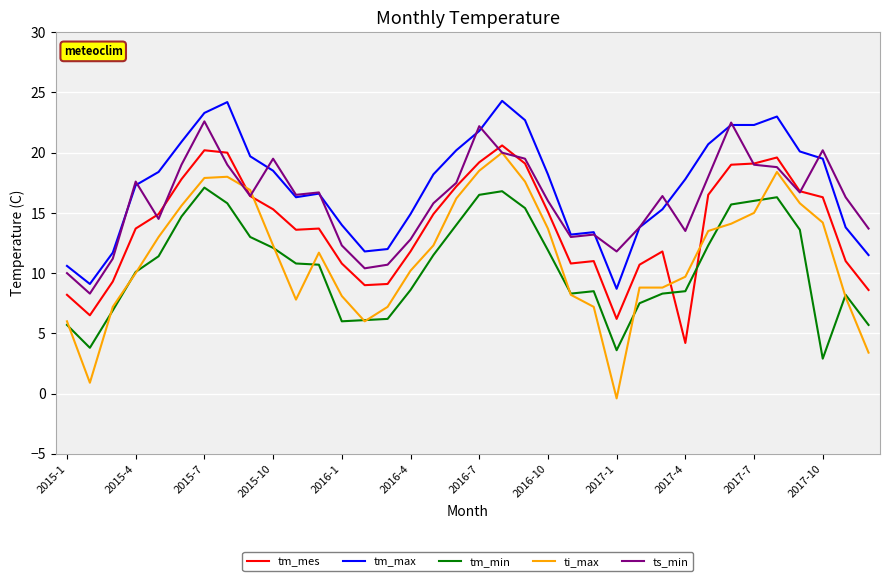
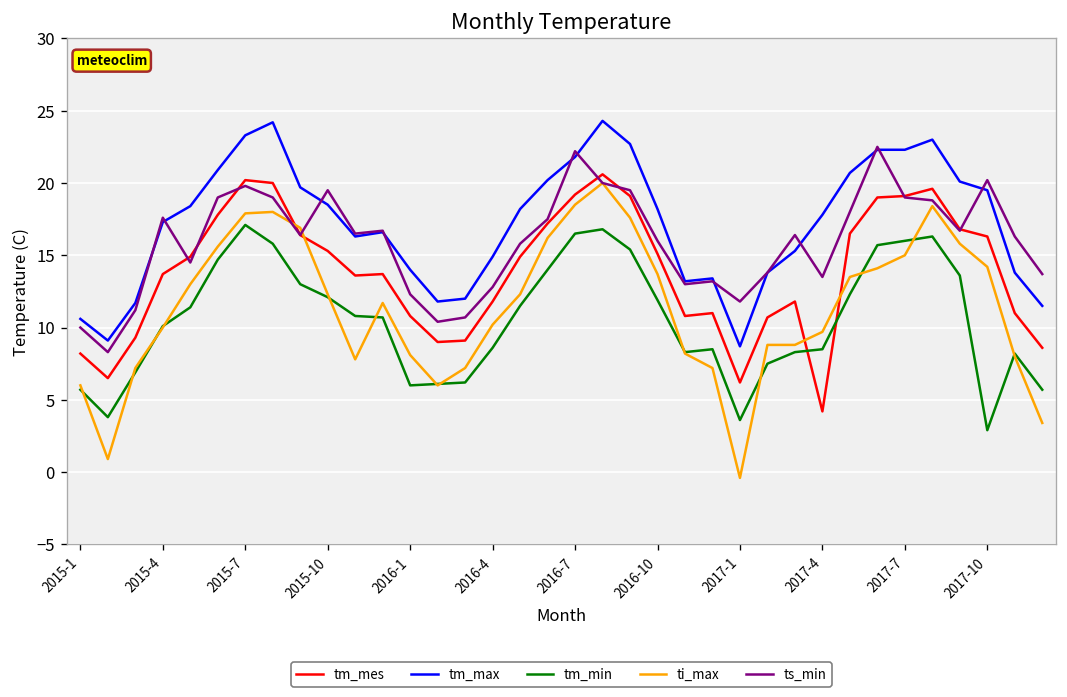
  {
    "tm_mes": {
      "2015-1": 8.2,
      "2015-4": 13.7,
      "2015-7": 20.2,
      "2015-10": 15.3,
      "2016-1": 10.8,
      "2016-4": 11.8,
      "2016-7": 19.2,
      "2016-10": 15.1,
      "2017-1": 6.2,
      "2017-4": 4.2,
      "2017-10": 16.3
    },
    "tm_max": {
      "2015-1": 10.6,
      "2015-4": 17.3,
      "2015-7": 23.3,
      "2015-10": 18.5,
      "2016-1": 14.0,
      "2016-4": 14.9,
      "2016-7": 21.8,
      "2016-10": 18.2,
      "2017-1": 8.7,
      "2017-4": 17.8,
      "2017-7": 22.3,
      "2017-10": 19.5
    },
    "tm_min": {
      "2015-1": 5.7,
      "2015-7": 17.1,
      "2016-1": 6.0,
      "2016-4": 8.6,
      "2016-7": 16.5,
      "2016-10": 11.9,
      "2017-1": 3.6,
      "2017-4": 8.5,
      "2017-7": 16.0,
      "2017-10": 2.9
    },
    "ti_max": {
      "2015-1": 6.0,
      "2015-7": 17.9,
      "2016-1": 8.1,
      "2016-4": 10.2,
      "2016-7": 18.5,
      "2016-10": 13.7,
      "2017-1": -0.4,
      "2017-4": 9.7,
      "2017-7": 15.0,
      "2017-10": 14.2
    },
    "ts_min": {
      "2015-1": 10.0,
      "2015-4": 17.6,
-     "2015-7": 22.6,
+     "2015-7": 19.8,
      "2015-10": 19.5,
      "2016-1": 12.3,
      "2016-4": 12.8,
      "2016-7": 22.2,
      "2016-10": 16.0,
      "2017-1": 11.8,
      "2017-4": 13.5,
      "2017-10": 20.2
    }
  }
